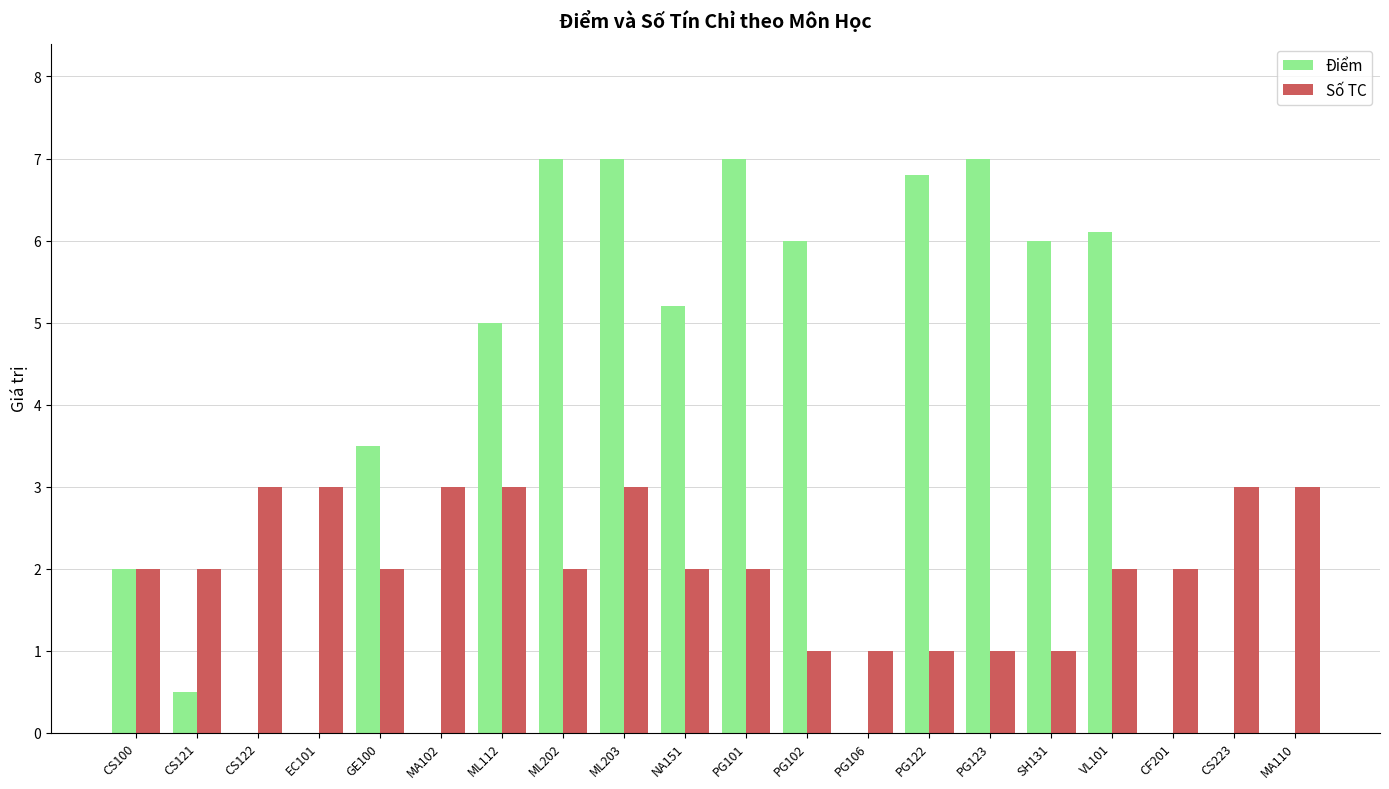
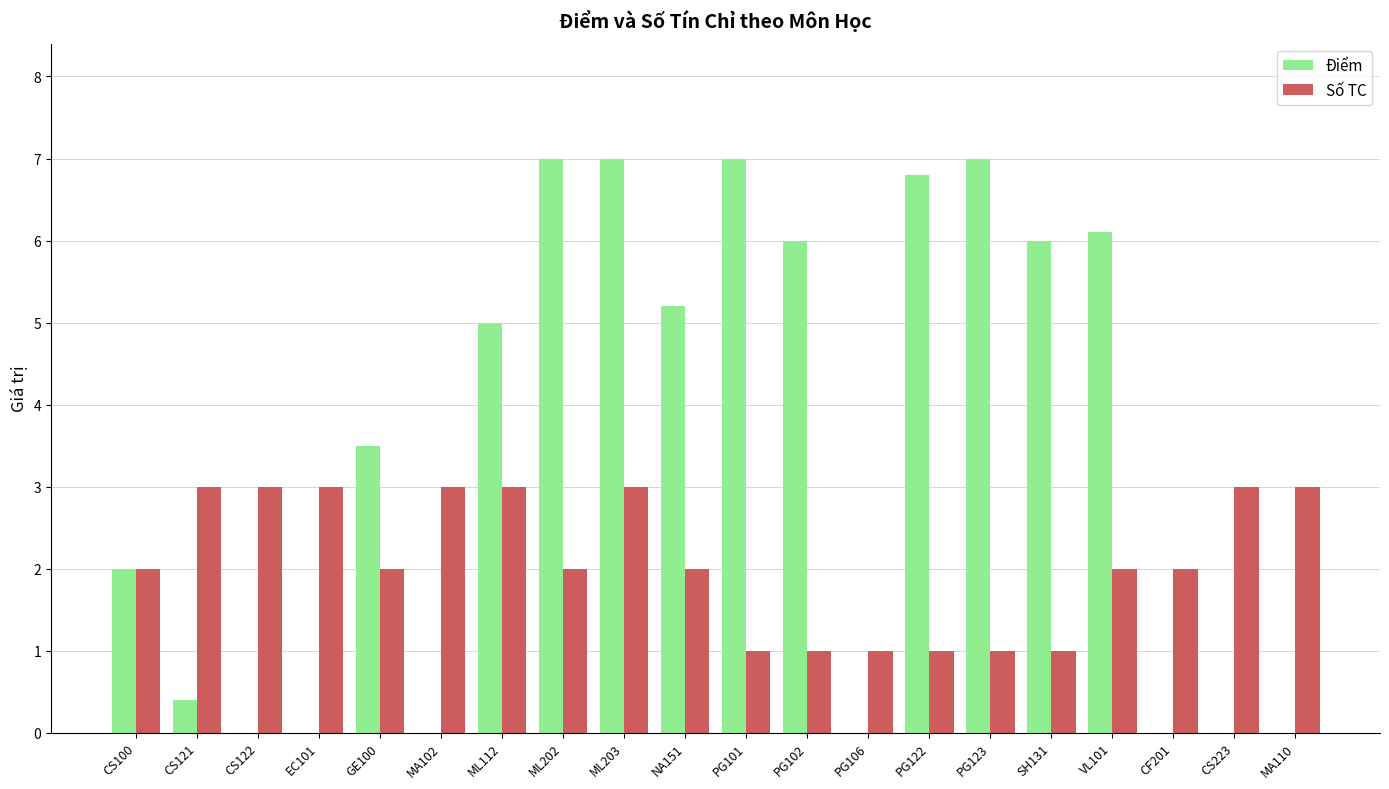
  {
    "Điểm": {
      "CS100": 2.0,
-     "CS121": 0.5,
+     "CS121": 0.4,
      "CS122": 0.0,
      "EC101": 0.0,
      "GE100": 3.5,
      "MA102": 0.0,
      "ML112": 5.0,
      "ML202": 7.0,
      "ML203": 7.0,
      "NA151": 5.2,
      "PG101": 7.0,
      "PG102": 6.0,
      "PG106": 0.0,
      "PG122": 6.8,
      "PG123": 7.0,
      "SH131": 6.0,
      "VL101": 6.1,
      "CF201": 0.0,
      "CS223": 0.0,
      "MA110": 0.0
    },
    "Số TC": {
      "CS100": 2,
-     "CS121": 2,
+     "CS121": 3,
      "CS122": 3,
      "EC101": 3,
      "GE100": 2,
      "MA102": 3,
      "ML112": 3,
      "ML202": 2,
      "ML203": 3,
      "NA151": 2,
-     "PG101": 2,
+     "PG101": 1,
      "PG102": 1,
      "PG106": 1,
      "PG122": 1,
      "PG123": 1,
      "SH131": 1,
      "VL101": 2,
      "CF201": 2,
      "CS223": 3,
      "MA110": 3
    }
  }
